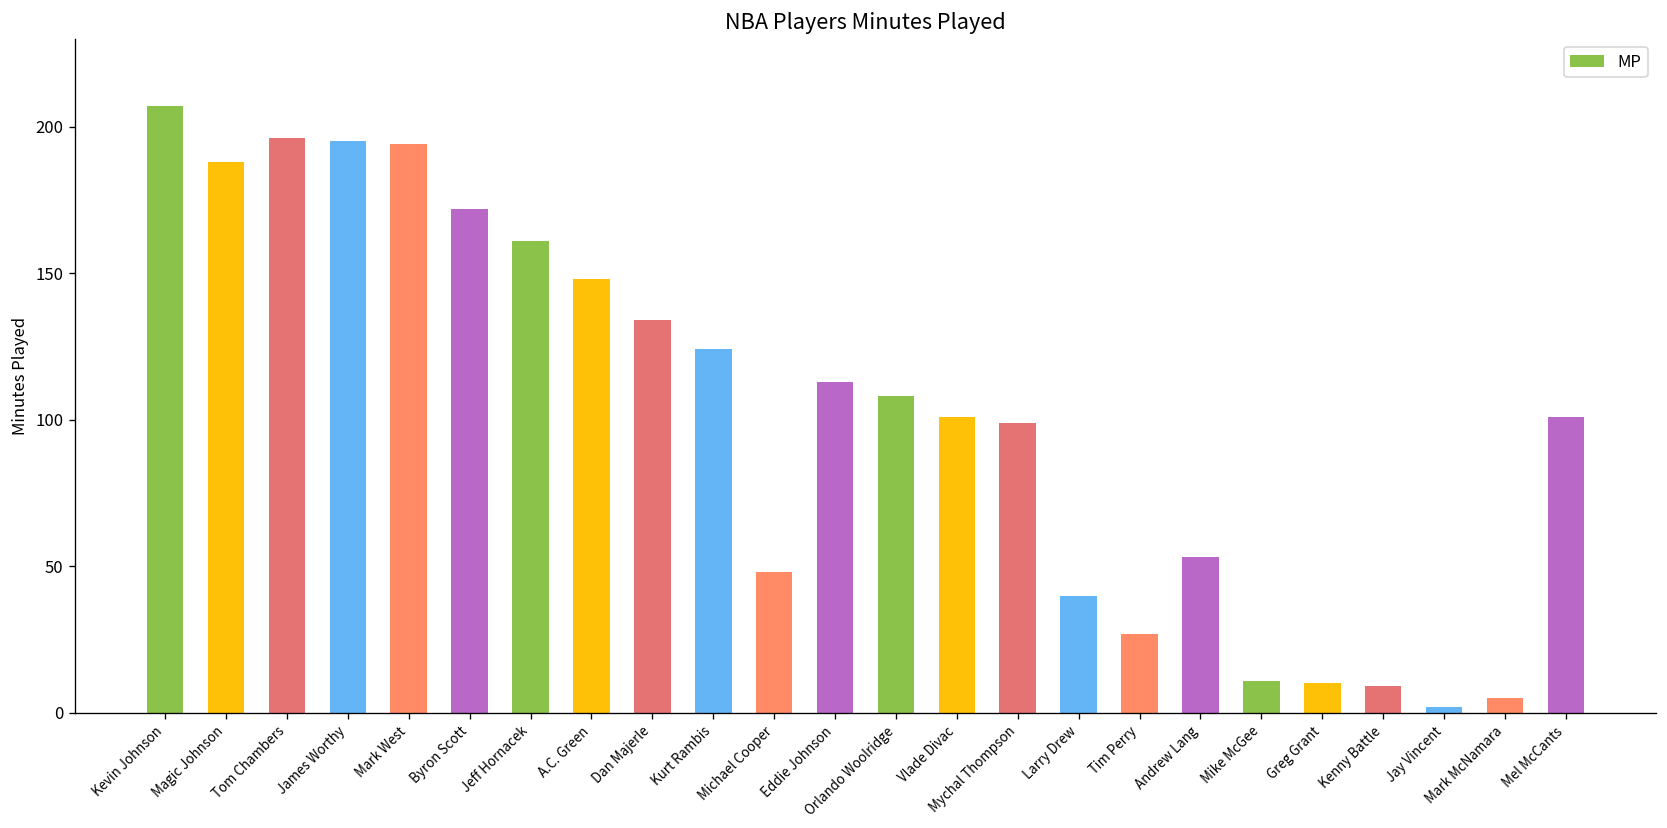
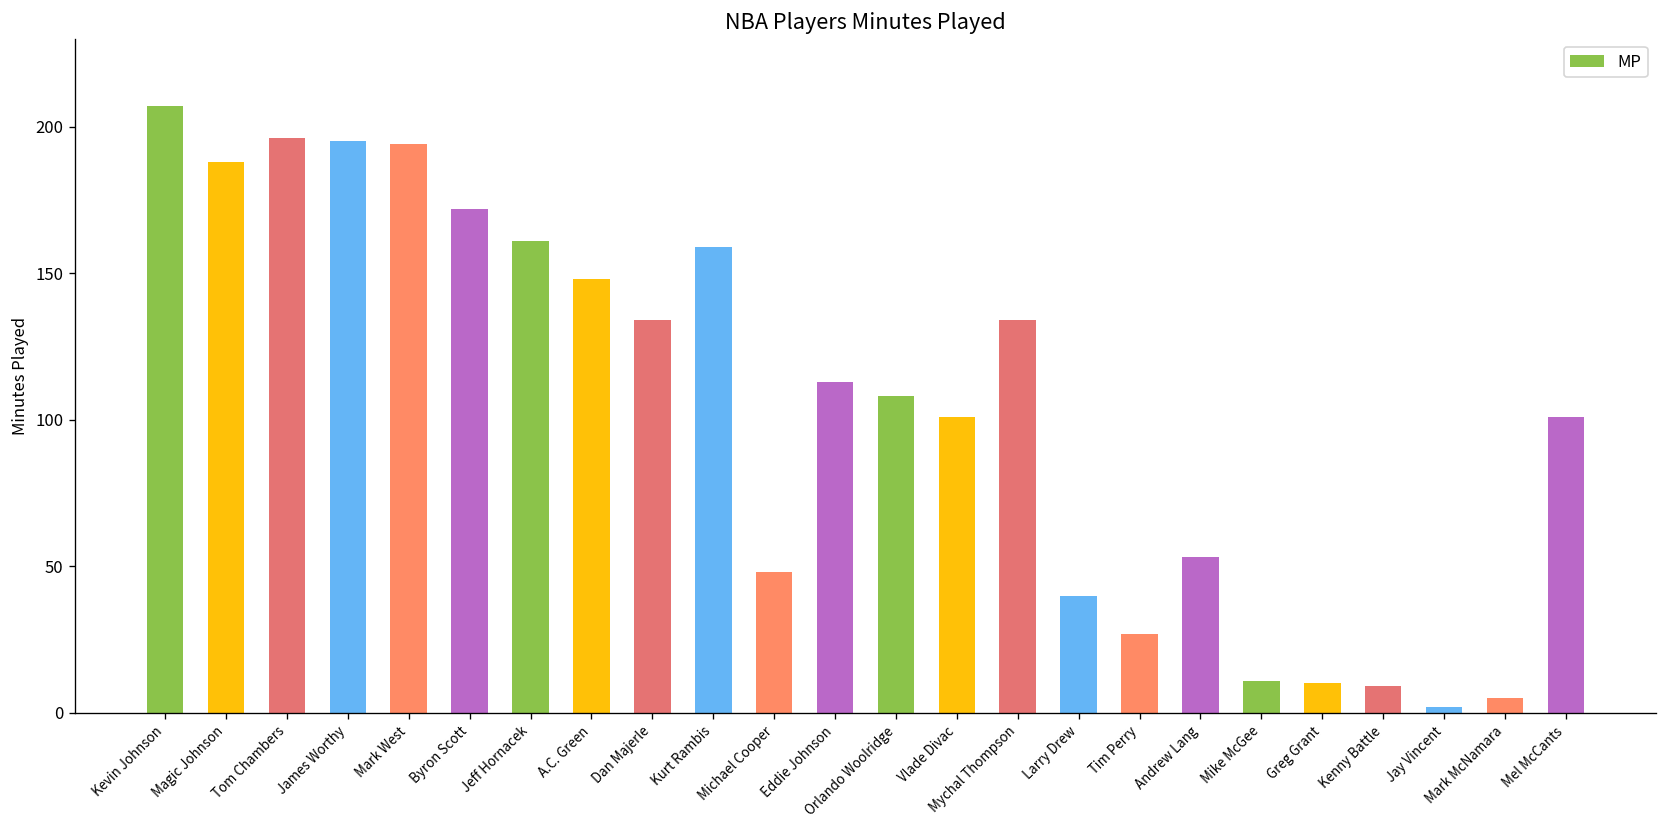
  {
    "Kevin Johnson": 207,
    "Magic Johnson": 188,
    "Tom Chambers": 196,
    "James Worthy": 195,
    "Mark West": 194,
    "Byron Scott": 172,
    "Jeff Hornacek": 161,
    "A.C. Green": 148,
    "Dan Majerle": 134,
-   "Kurt Rambis": 124,
+   "Kurt Rambis": 159,
    "Michael Cooper": 48,
    "Eddie Johnson": 113,
    "Orlando Woolridge": 108,
    "Vlade Divac": 101,
-   "Mychal Thompson": 99,
+   "Mychal Thompson": 134,
    "Larry Drew": 40,
    "Tim Perry": 27,
    "Andrew Lang": 53,
    "Mike McGee": 11,
    "Greg Grant": 10,
    "Kenny Battle": 9,
    "Jay Vincent": 2,
    "Mark McNamara": 5,
    "Mel McCants": 101
  }
